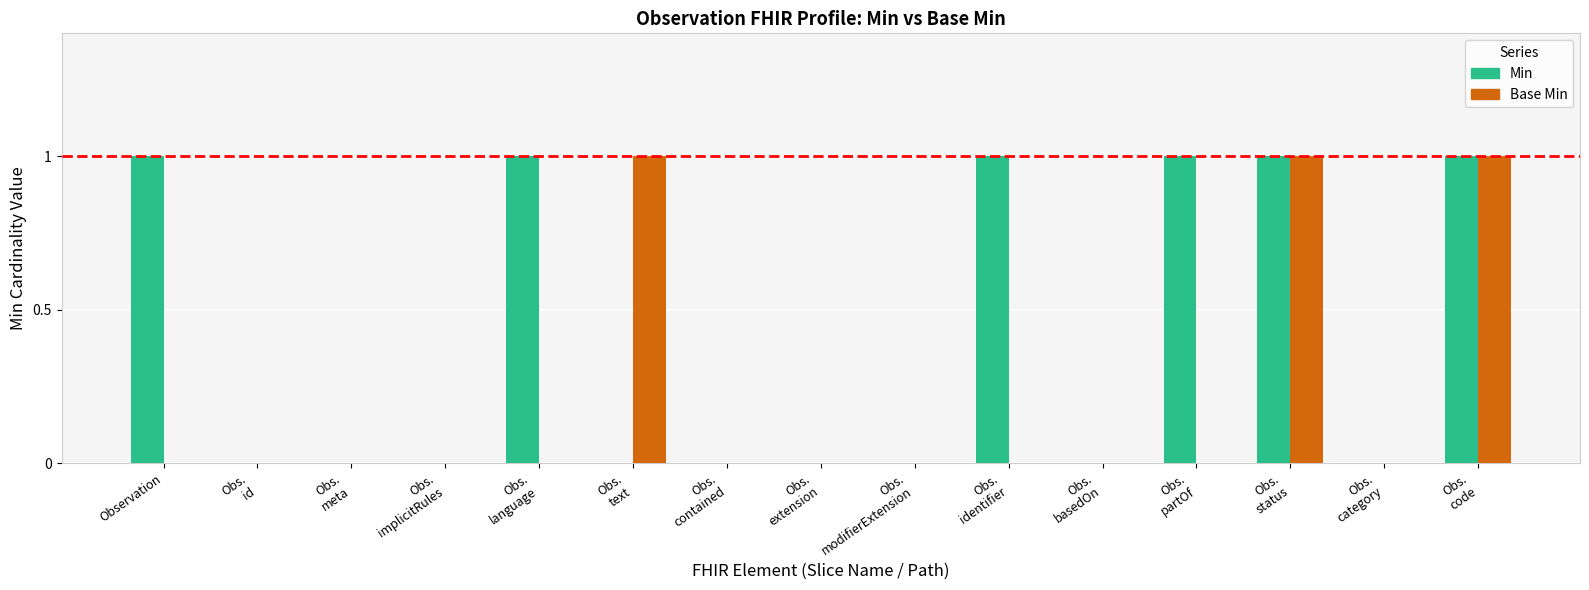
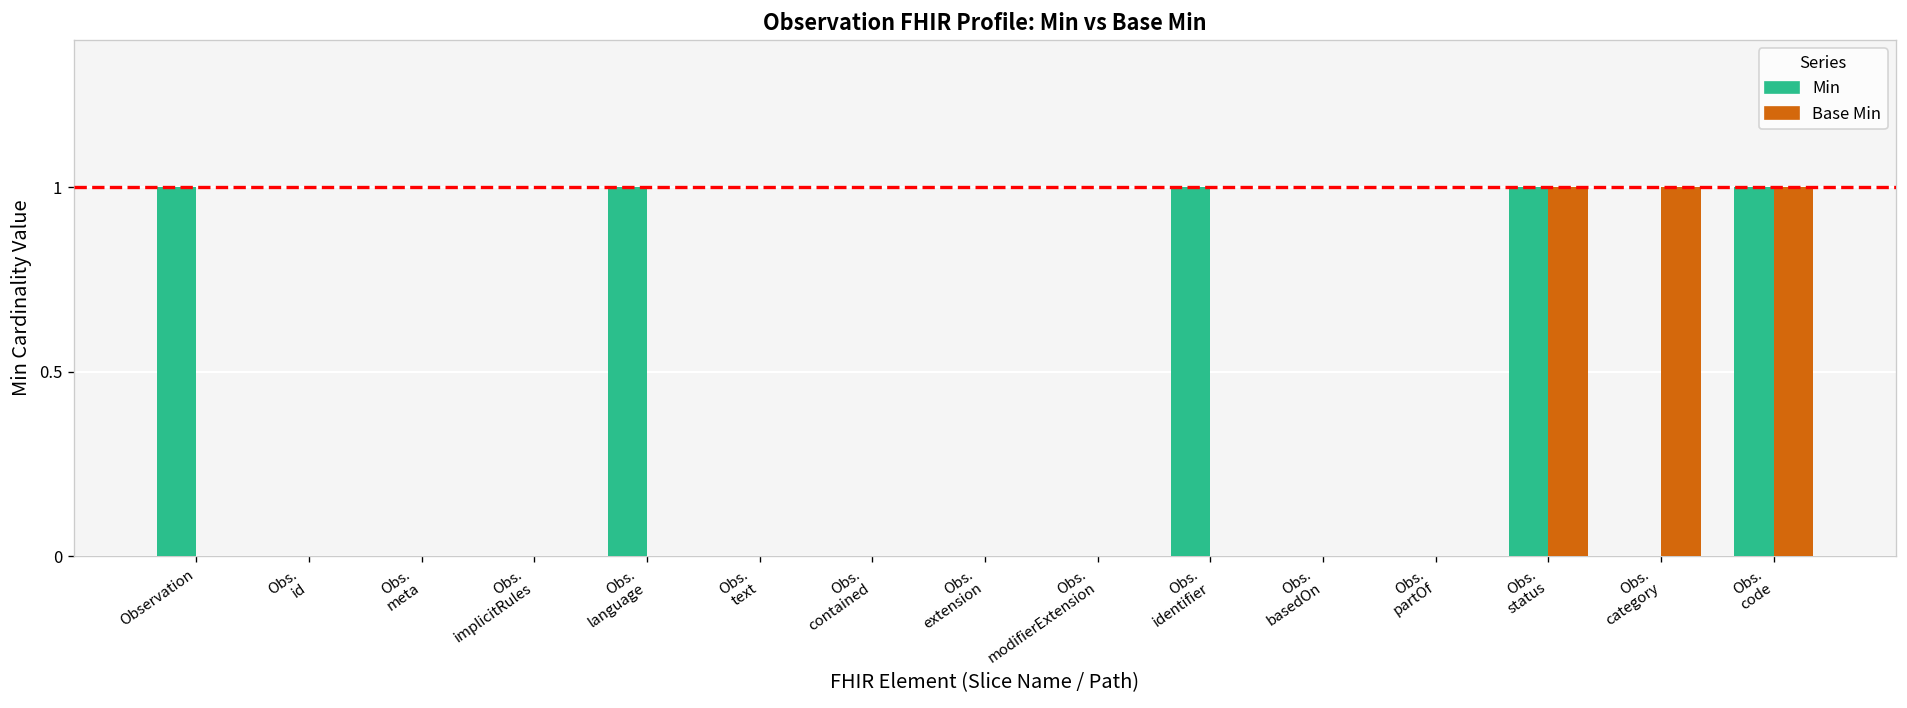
  {
    "Min": {
      "Observation": 1,
      "Obs. id": 0,
      "Obs. meta": 0,
      "Obs. implicitRules": 0,
      "Obs. language": 1,
      "Obs. text": 0,
      "Obs. contained": 0,
      "Obs. extension": 0,
      "Obs. modifierExtension": 0,
      "Obs. identifier": 1,
      "Obs. basedOn": 0,
-     "Obs. partOf": 1,
+     "Obs. partOf": 0,
      "Obs. status": 1,
      "Obs. category": 0,
      "Obs. code": 1
    },
    "Base Min": {
      "Observation": 0,
      "Obs. id": 0,
      "Obs. meta": 0,
      "Obs. implicitRules": 0,
      "Obs. language": 0,
-     "Obs. text": 1,
+     "Obs. text": 0,
      "Obs. contained": 0,
      "Obs. extension": 0,
      "Obs. modifierExtension": 0,
      "Obs. identifier": 0,
      "Obs. basedOn": 0,
      "Obs. partOf": 0,
      "Obs. status": 1,
-     "Obs. category": 0,
+     "Obs. category": 1,
      "Obs. code": 1
    }
  }
